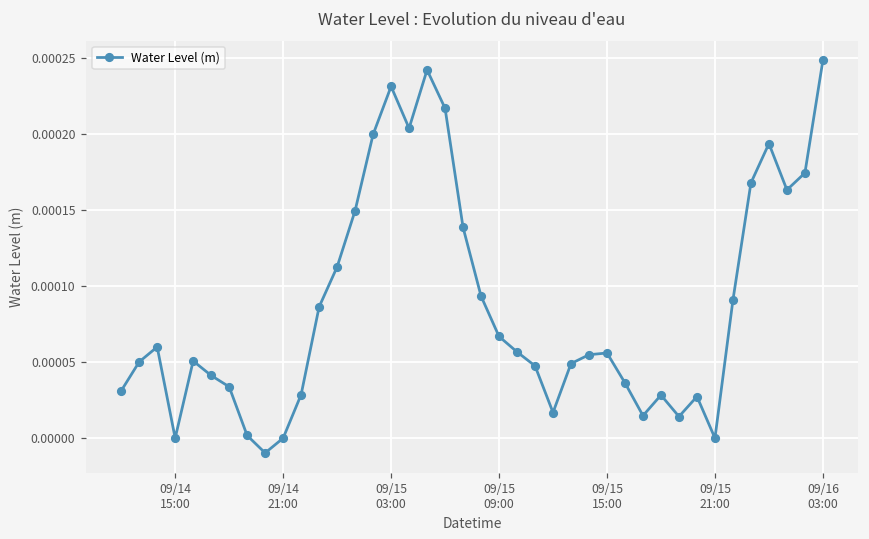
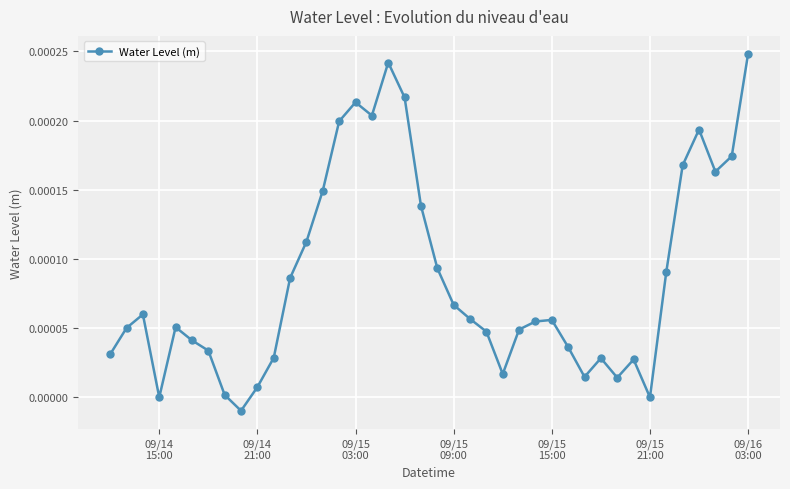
  {
    "09/14 15:00": 0.000000,
-   "09/14 21:00": 0.00000,
-   "09/15 03:00": 0.000231,
+   "09/14 21:00": 0.00001,
+   "09/15 03:00": 0.000213,
    "09/15 09:00": 0.000067,
    "09/15 15:00": 0.000056,
    "09/15 21:00": 0.000000,
    "09/16 03:00": 0.000248
  }
